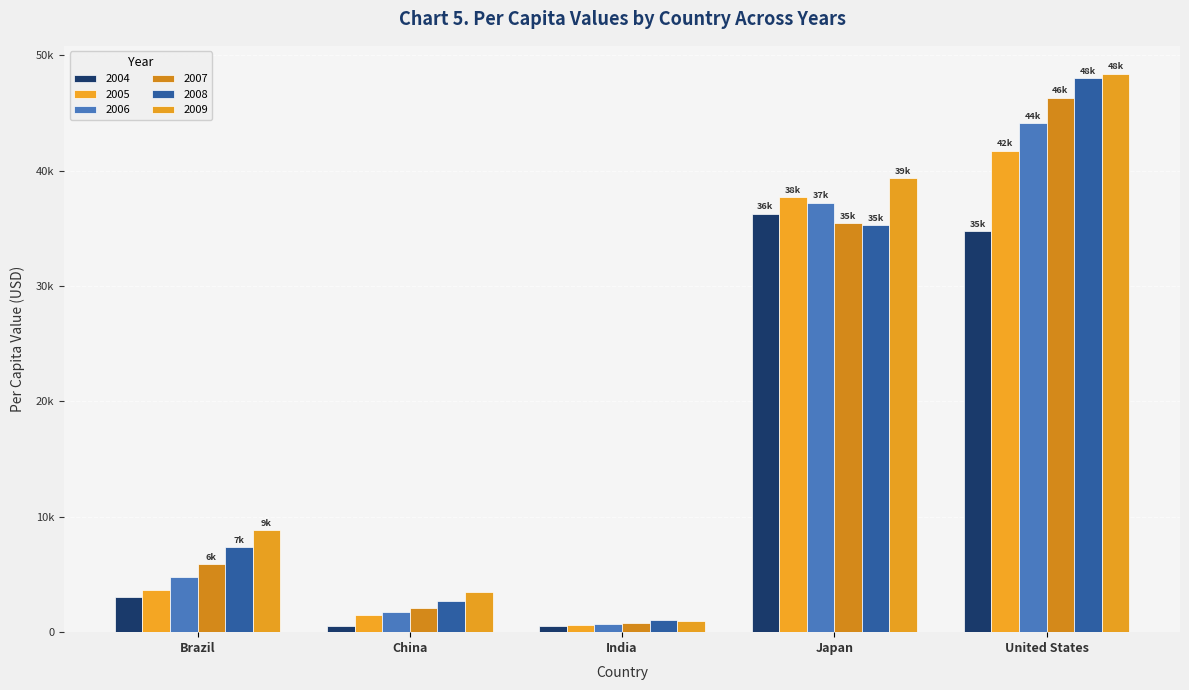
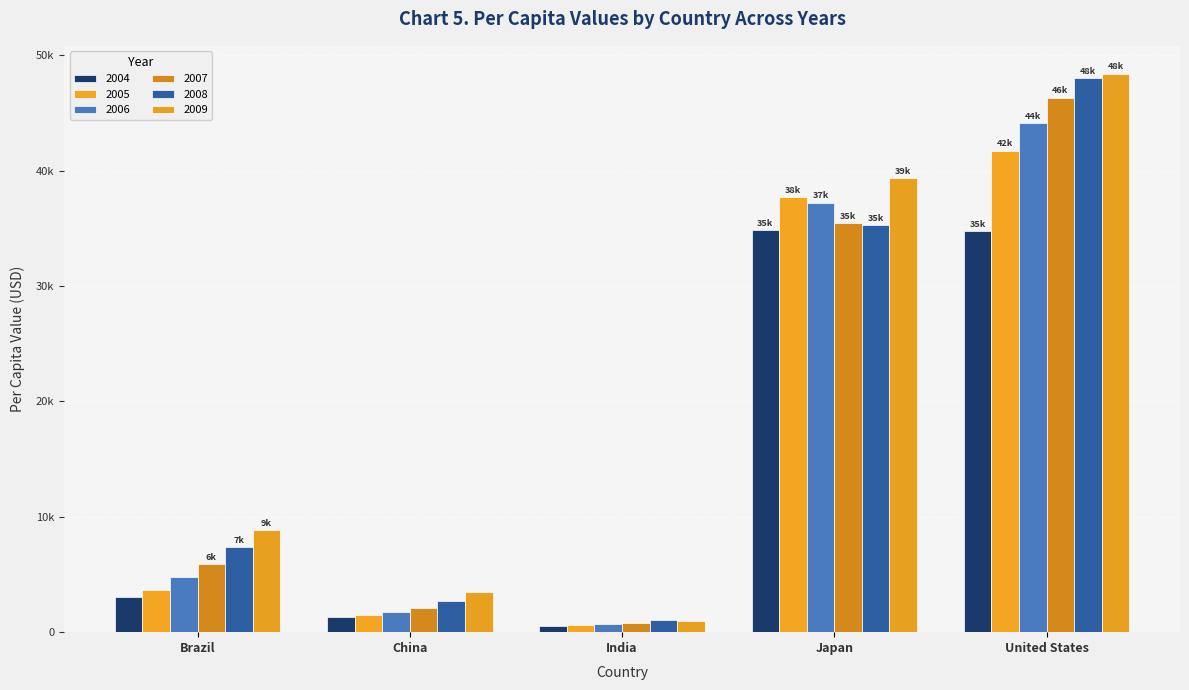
  {
    "2004": {
-     "China": "500",
-     "Japan": "36k",
+     "China": "1300",
+     "Japan": "35k",
      "United States": "35k"
    }
  }
